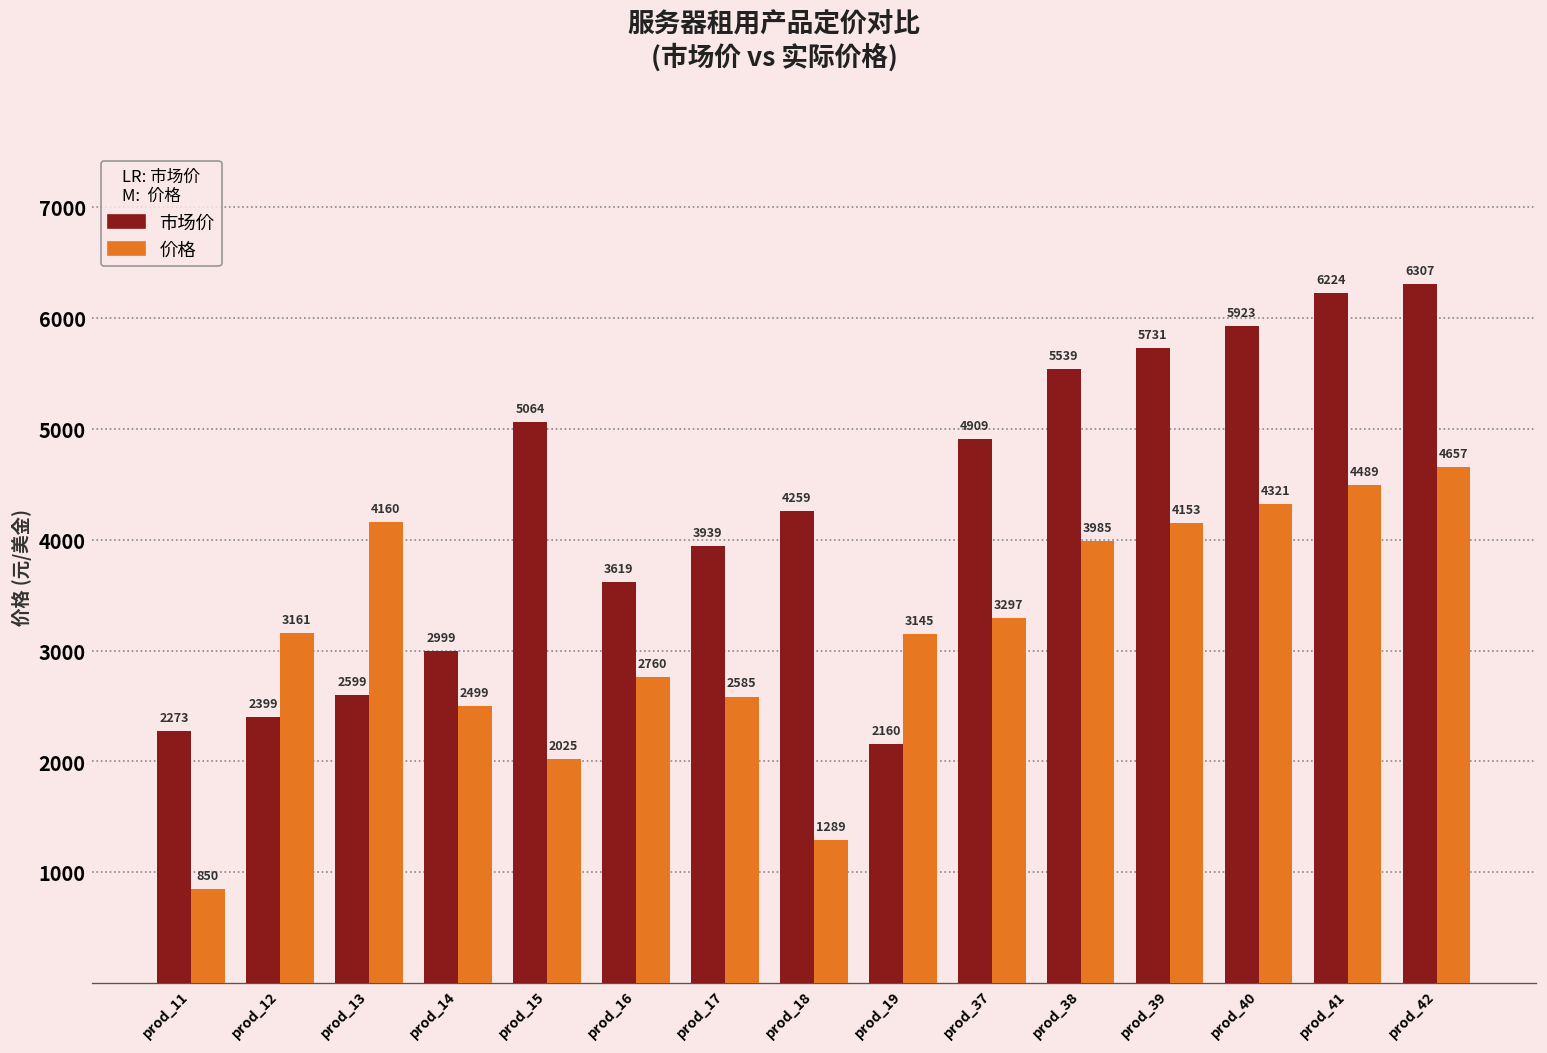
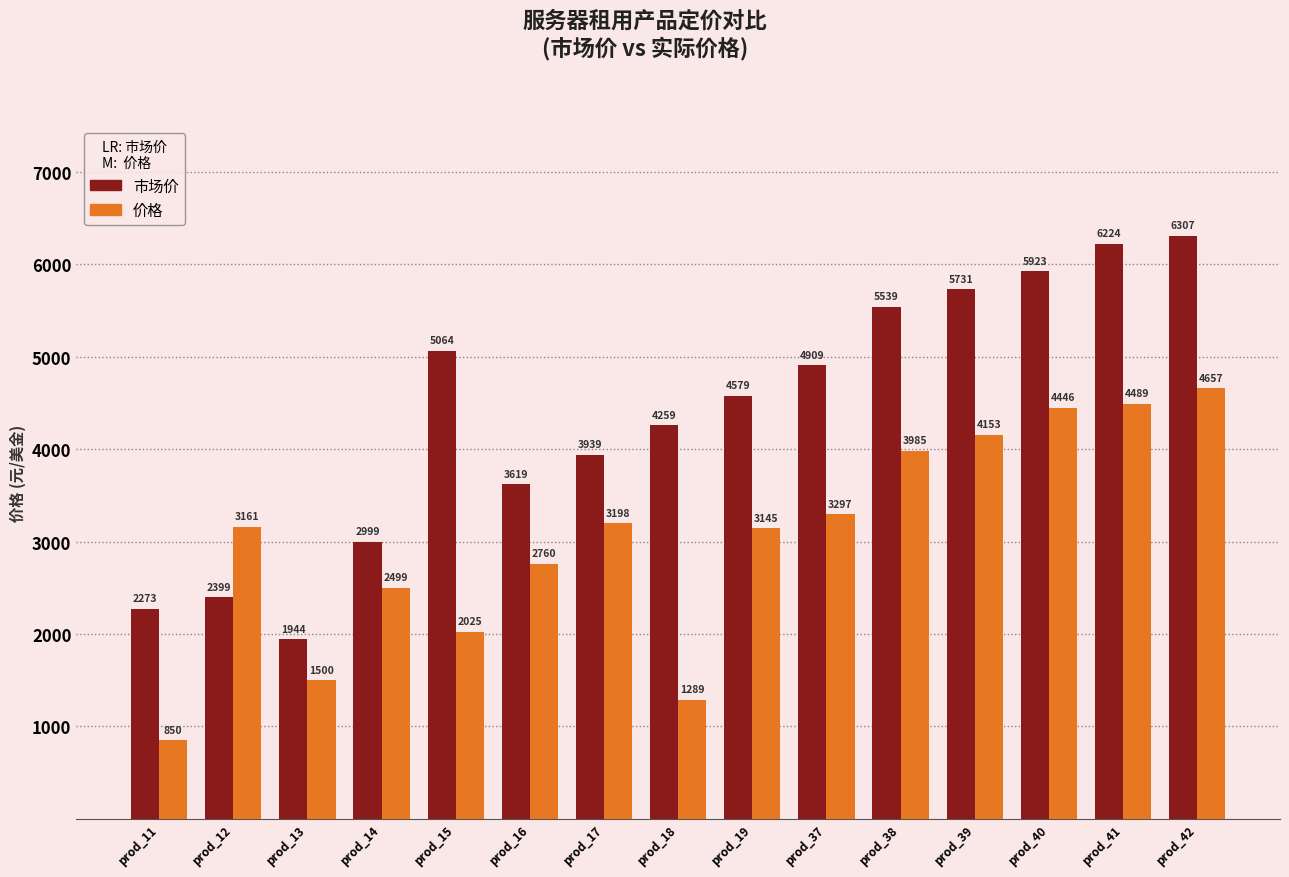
  {
    "市场价": {
      "prod_11": 2273,
      "prod_12": 2399,
-     "prod_13": 2599,
+     "prod_13": 1944,
      "prod_14": 2999,
      "prod_15": 5064,
      "prod_16": 3619,
      "prod_17": 3939,
      "prod_18": 4259,
-     "prod_19": 2160,
+     "prod_19": 4579,
      "prod_37": 4909,
      "prod_38": 5539,
      "prod_39": 5731,
      "prod_40": 5923,
      "prod_41": 6224,
      "prod_42": 6307
    },
    "价格": {
      "prod_11": 850,
      "prod_12": 3161,
-     "prod_13": 4160,
+     "prod_13": 1500,
      "prod_14": 2499,
      "prod_15": 2025,
      "prod_16": 2760,
-     "prod_17": 2585,
+     "prod_17": 3198,
      "prod_18": 1289,
      "prod_19": 3145,
      "prod_37": 3297,
      "prod_38": 3985,
      "prod_39": 4153,
-     "prod_40": 4321,
+     "prod_40": 4446,
      "prod_41": 4489,
      "prod_42": 4657
    }
  }
